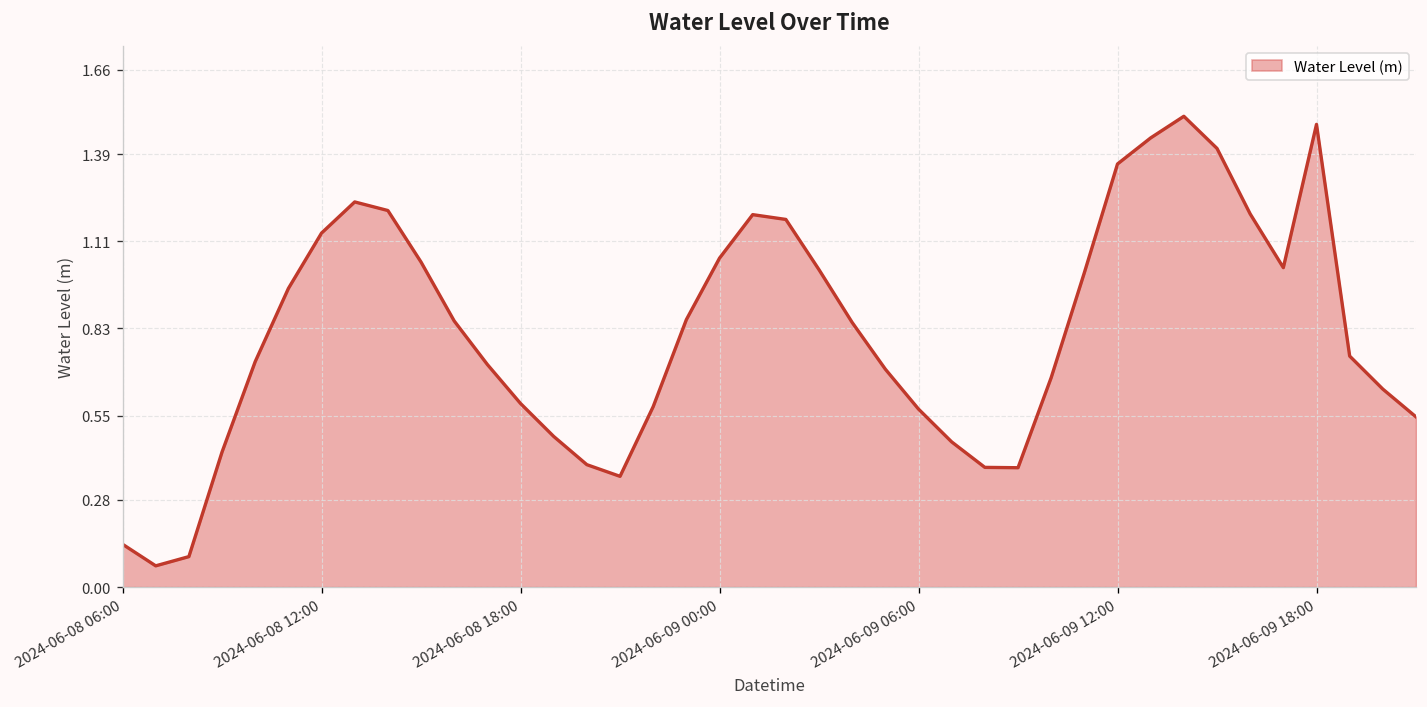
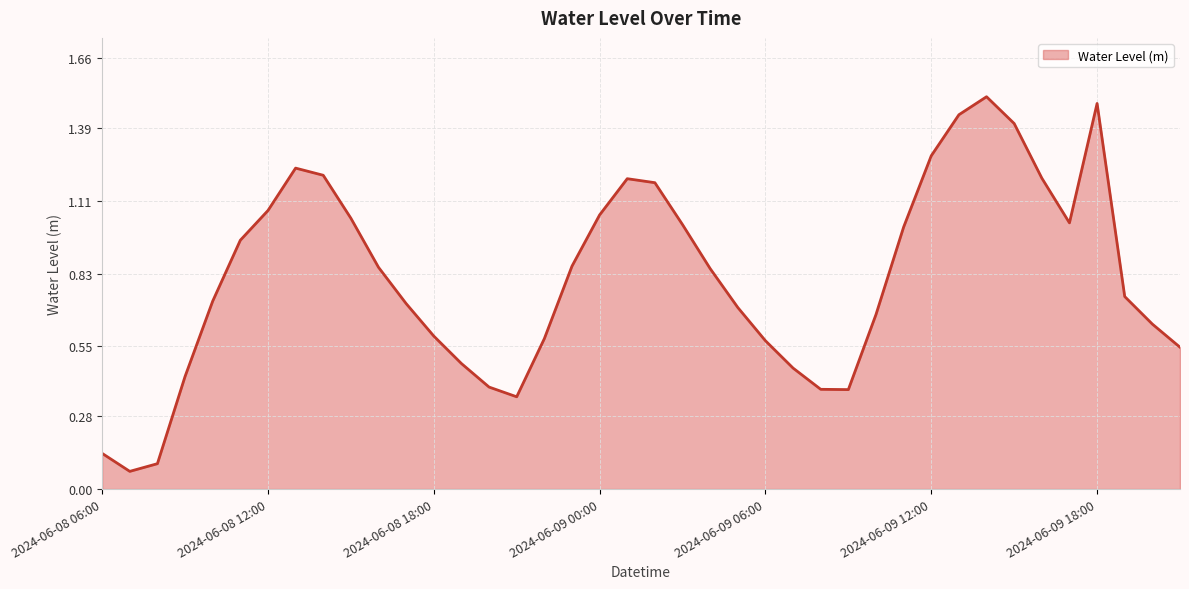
  {
    "2024-06-08 06:00": 0.14,
-   "2024-06-08 12:00": 1.14,
+   "2024-06-08 12:00": 1.07,
    "2024-06-08 18:00": 0.59,
    "2024-06-09 00:00": 1.06,
    "2024-06-09 06:00": 0.57,
-   "2024-06-09 12:00": 1.36,
+   "2024-06-09 12:00": 1.28,
    "2024-06-09 18:00": 1.49
  }
